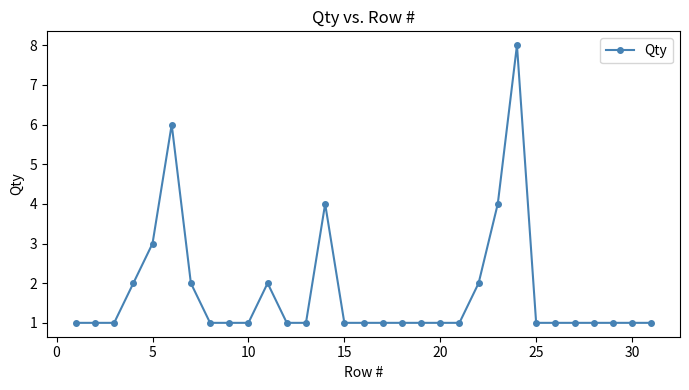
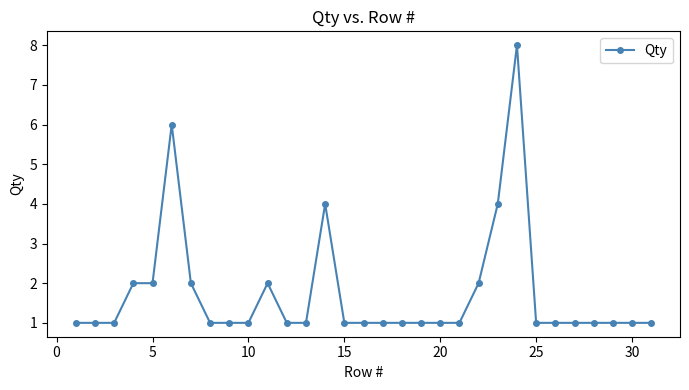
  {
-   "5": 3,
+   "5": 2,
    "10": 1,
    "15": 1,
    "20": 1,
    "25": 1,
    "30": 1
  }
